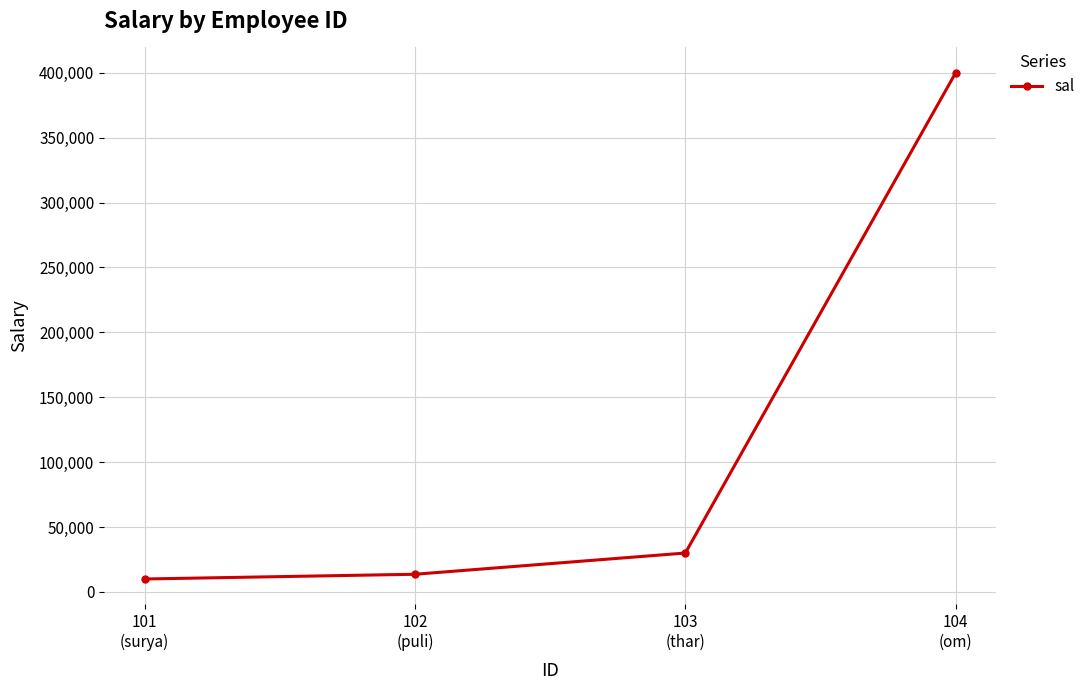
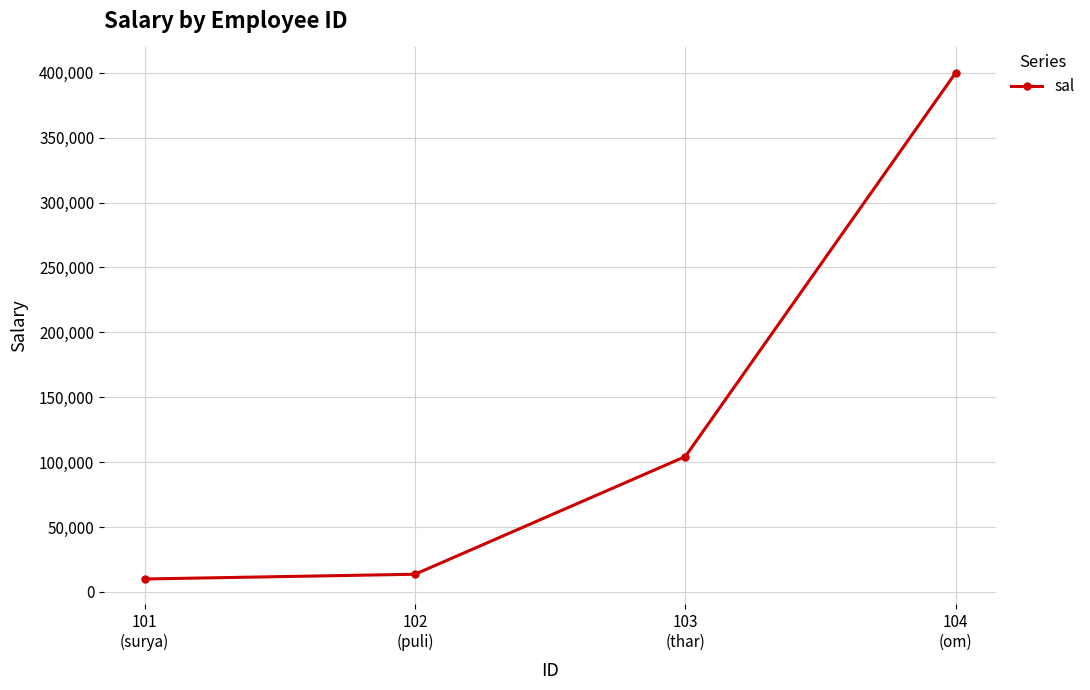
  {
    "101 (surya)": "10,000",
    "102 (puli)": "14,000",
-   "103 (thar)": "30,000",
+   "103 (thar)": "104,000",
    "104 (om)": "400,000"
  }
